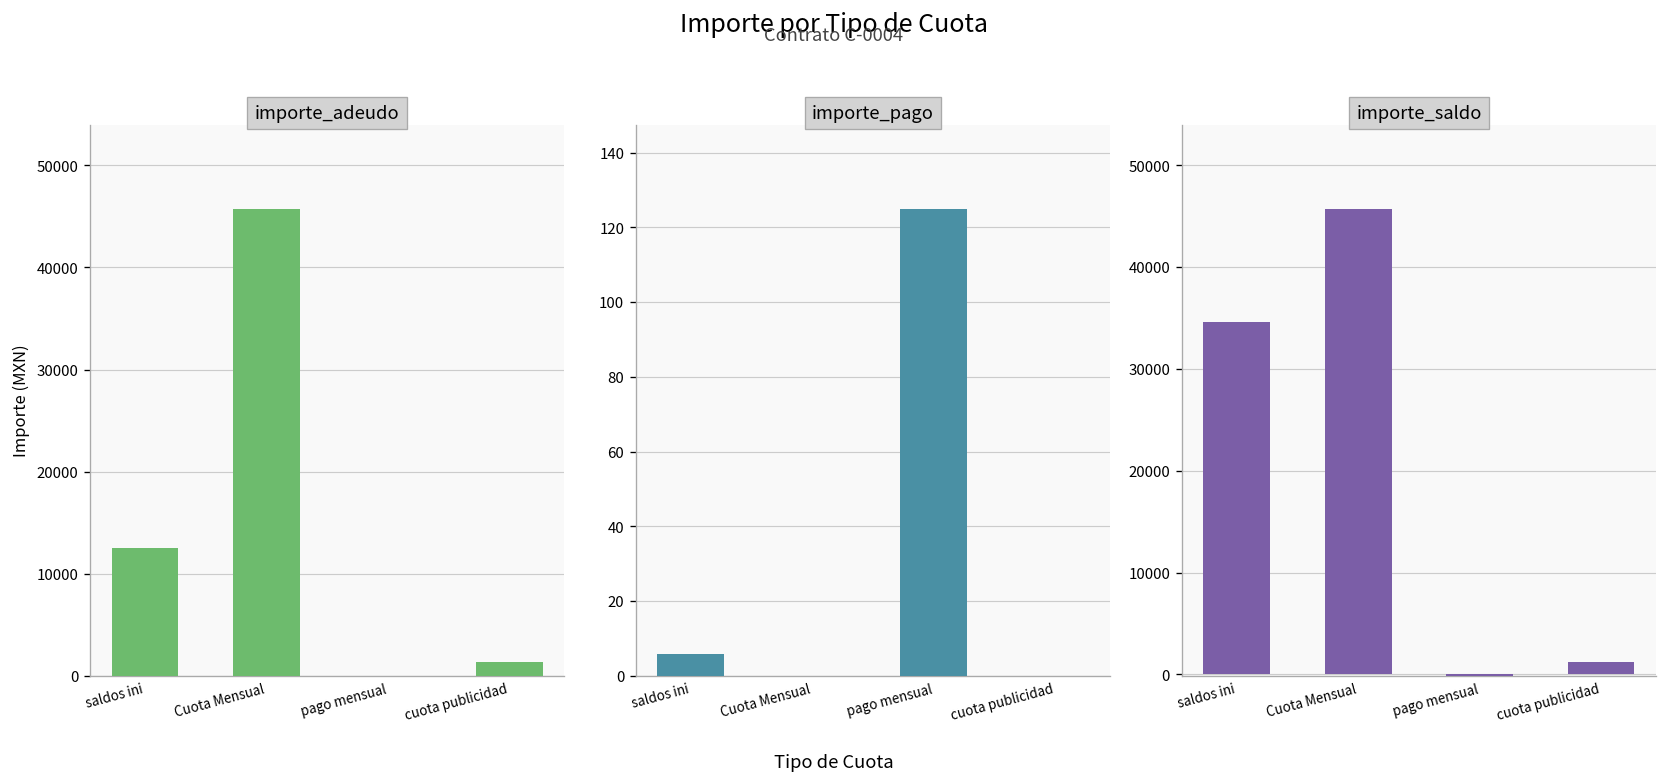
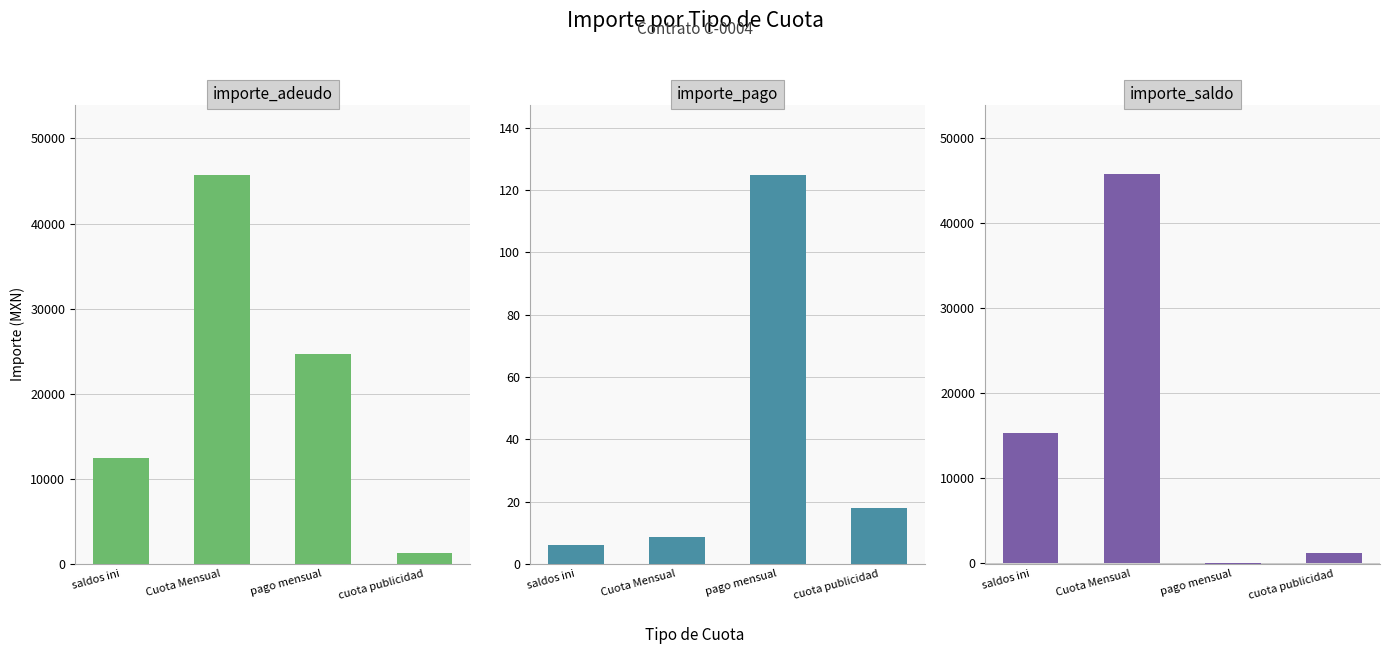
  {
    "importe_adeudo": {
      "saldos ini": 12000,
      "Cuota Mensual": 46000,
-     "pago mensual": 0,
+     "pago mensual": 25000,
      "cuota publicidad": 1000
    },
    "importe_pago": {
      "saldos ini": 6,
-     "Cuota Mensual": 0,
+     "Cuota Mensual": 9,
      "pago mensual": 125,
-     "cuota publicidad": 0
+     "cuota publicidad": 18
    },
    "importe_saldo": {
-     "saldos ini": 35000,
+     "saldos ini": 15000,
      "Cuota Mensual": 46000,
      "cuota publicidad": 1000
    }
  }
